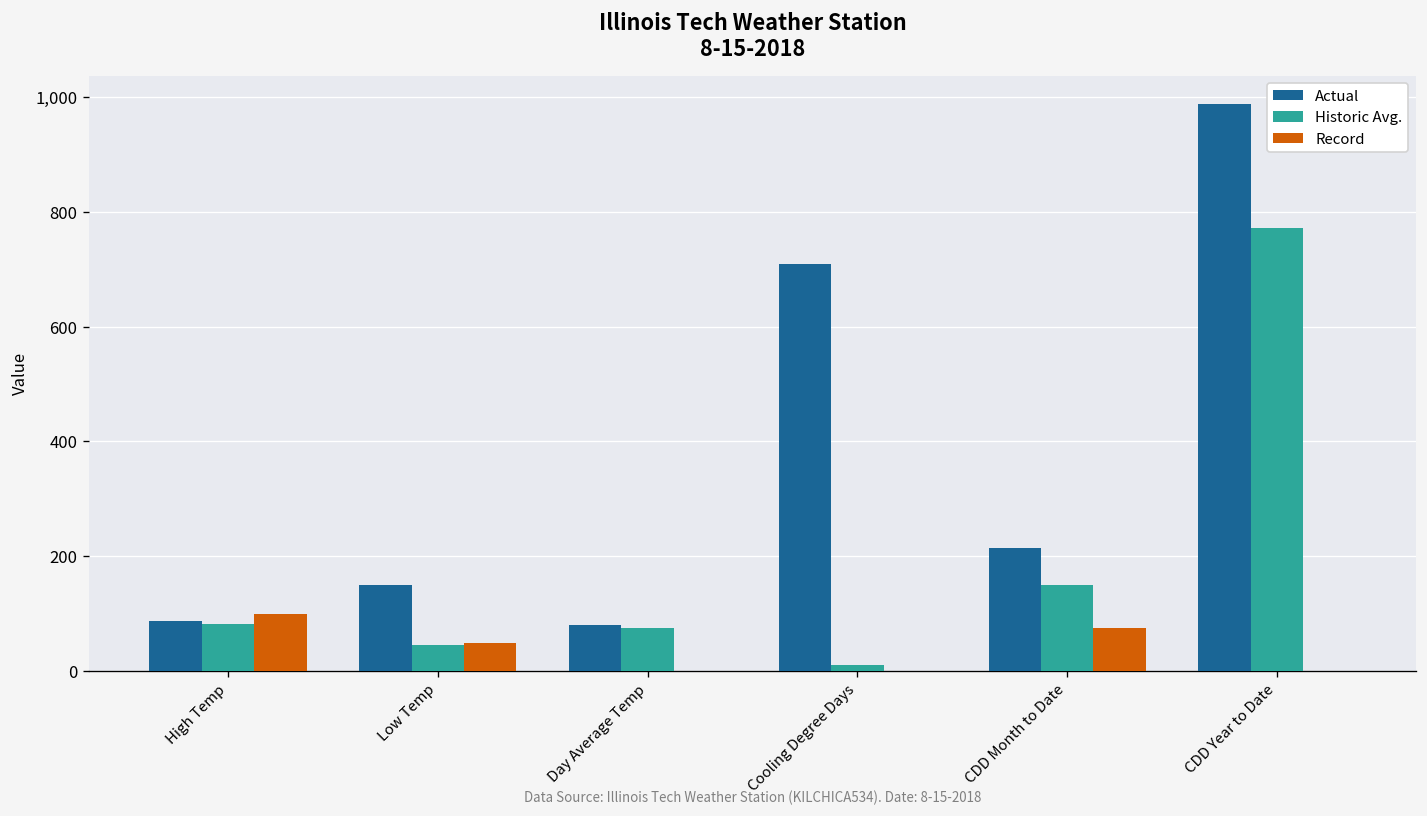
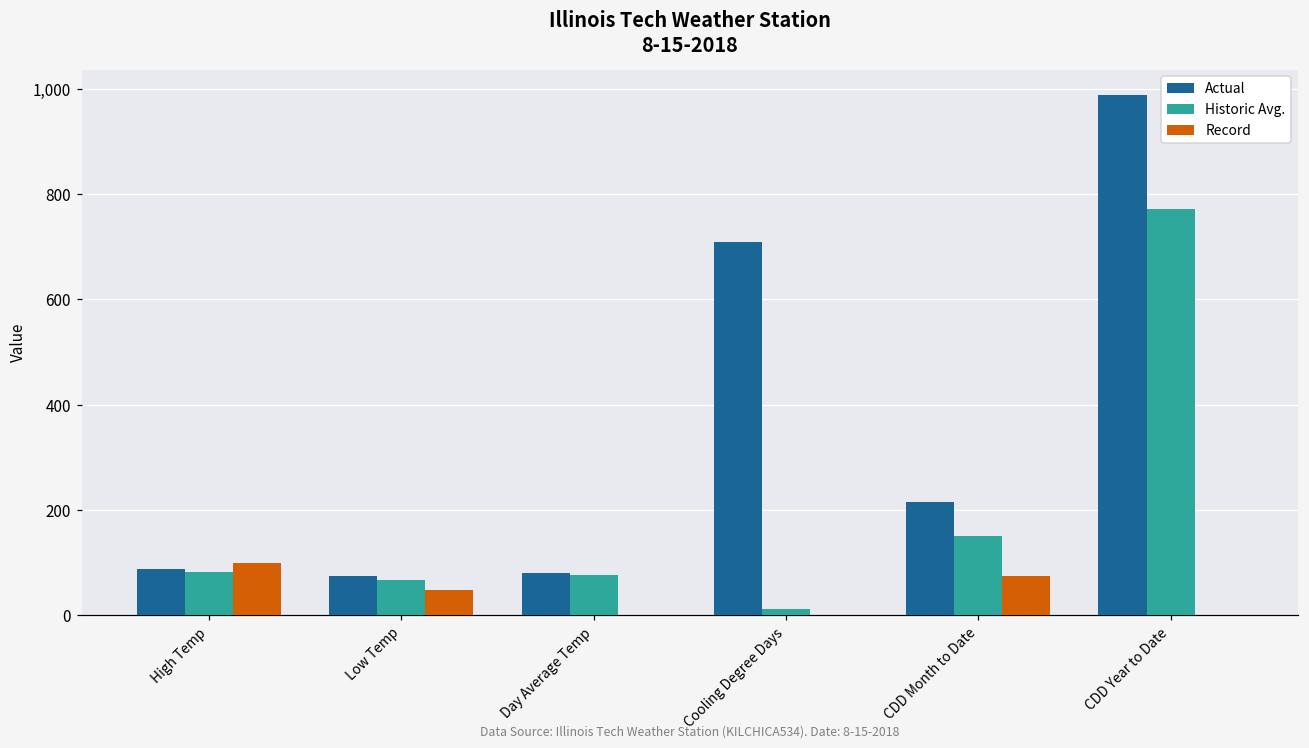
  {
    "Actual": {
      "High Temp": 90,
-     "Low Temp": 150,
+     "Low Temp": 70,
      "Day Average Temp": 80,
      "Cooling Degree Days": 710,
      "CDD Month to Date": 210,
      "CDD Year to Date": 990
    },
    "Historic Avg.": {
      "High Temp": 80,
-     "Low Temp": 50,
+     "Low Temp": 70,
      "Day Average Temp": 80,
      "Cooling Degree Days": 10,
      "CDD Month to Date": 150,
      "CDD Year to Date": 770
    },
    "Record": {
      "High Temp": 100,
      "Low Temp": 50,
      "Day Average Temp": 0,
      "Cooling Degree Days": 0,
      "CDD Month to Date": 70,
      "CDD Year to Date": 0
    }
  }
